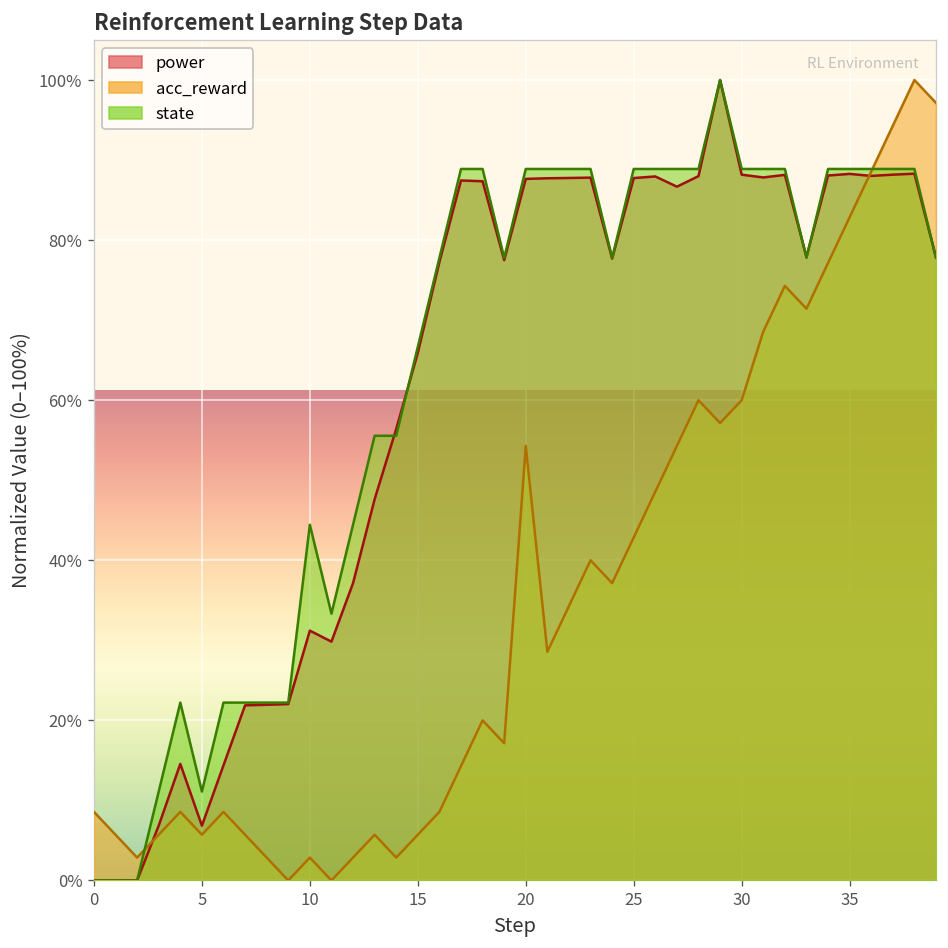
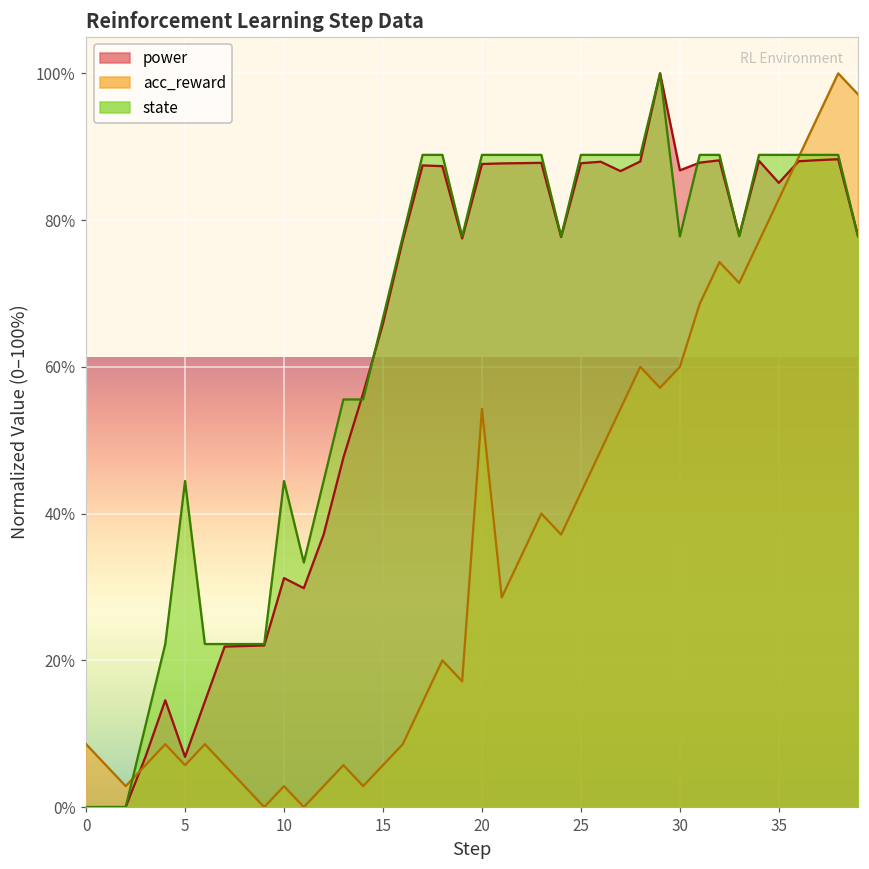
  {
    "power": {
      "5": "7%",
      "10": "31%",
      "15": "66%",
      "20": "88%",
      "25": "88%",
-     "30": "88%",
-     "35": "88%"
+     "30": "87%",
+     "35": "85%"
    },
    "acc_reward": {
      "0": "9%",
      "5": "6%",
      "10": "3%",
      "15": "6%",
      "20": "54%",
      "25": "43%",
      "30": "60%",
      "35": "83%"
    },
    "state": {
-     "5": "11%",
+     "5": "44%",
      "10": "44%",
      "15": "67%",
      "20": "89%",
      "25": "89%",
-     "30": "89%",
+     "30": "78%",
      "35": "89%"
    }
  }
